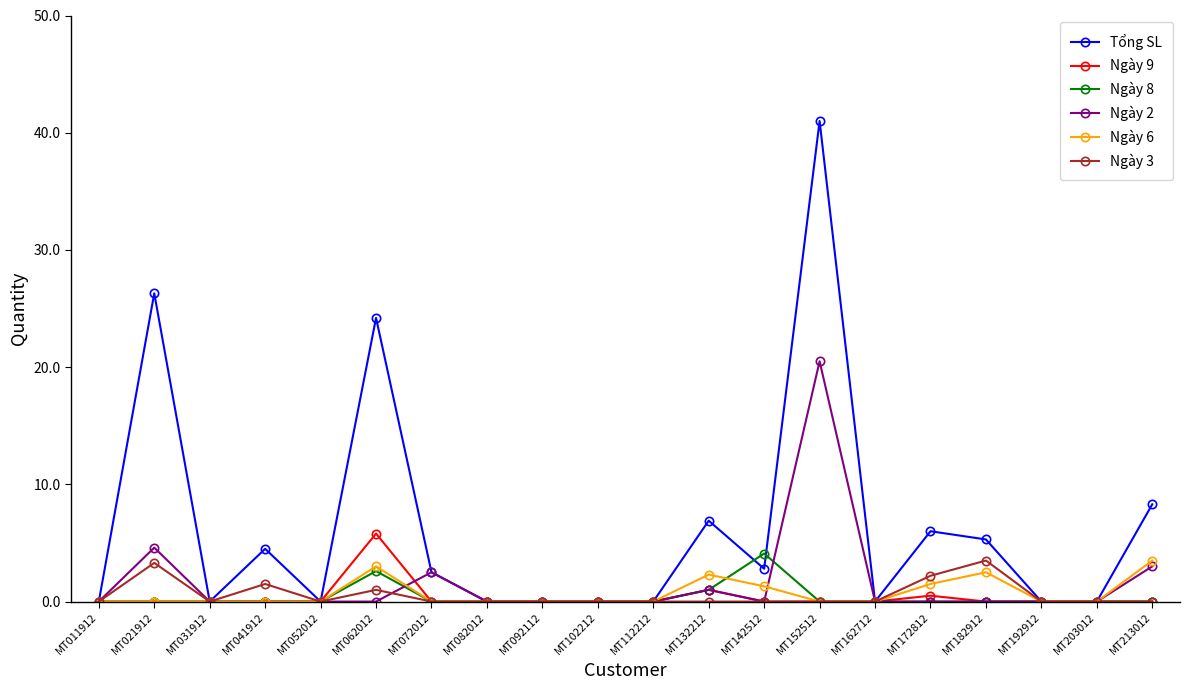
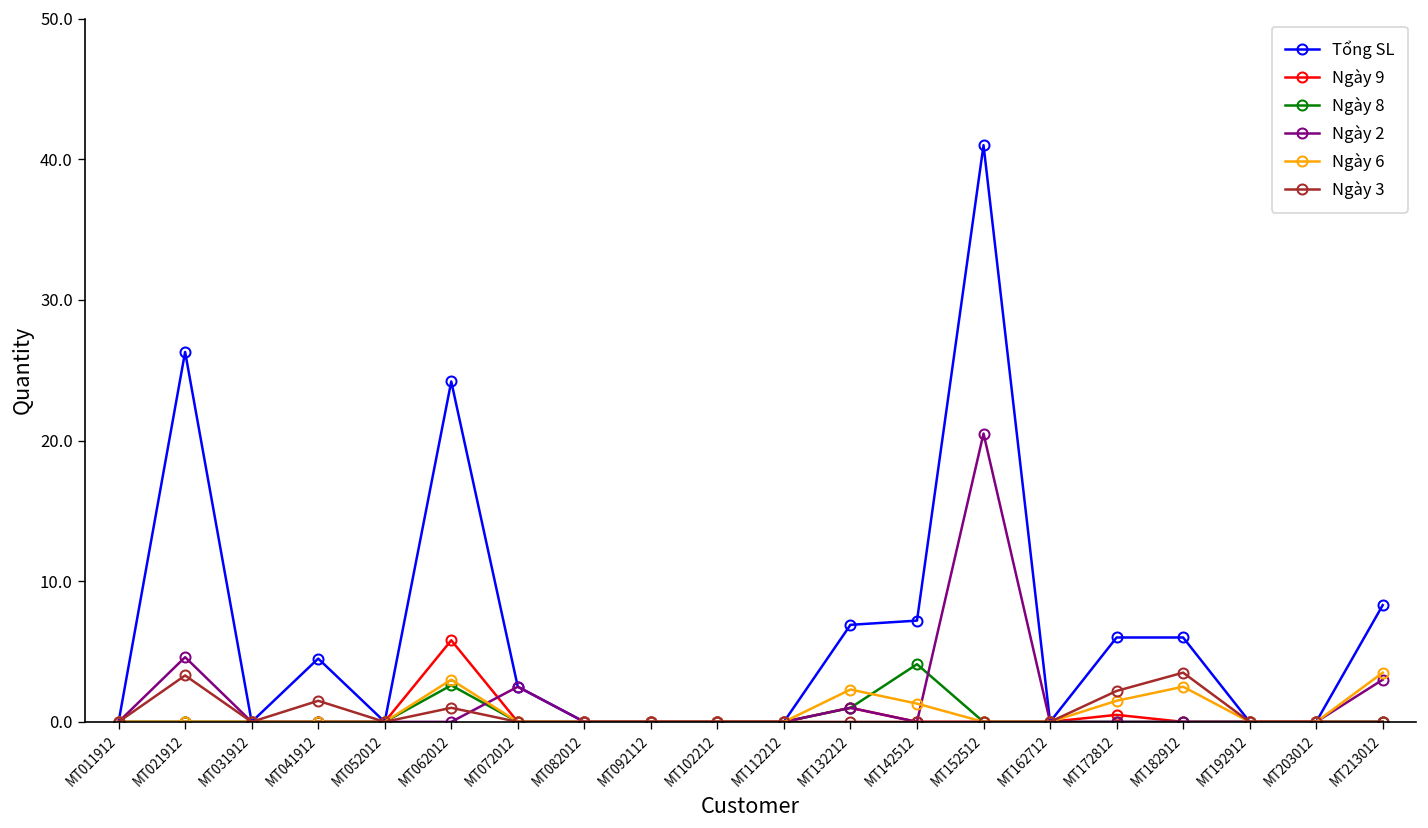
  {
    "Tổng SL": {
      "MT021912": 26.3,
      "MT041912": 4.5,
      "MT062012": 24.2,
      "MT132212": 6.9,
-     "MT142512": 2.8,
+     "MT142512": 7.2,
      "MT152512": 41.0,
      "MT172812": 6.0,
-     "MT182912": 5.3,
+     "MT182912": 6.0,
      "MT213012": 8.3
    },
    "Ngày 9": {
      "MT062012": 5.8,
      "MT172812": 0.5
    },
    "Ngày 8": {
      "MT062012": 2.6,
      "MT142512": 4.1
    },
    "Ngày 2": {
      "MT021912": 4.6,
      "MT062012": 0.0,
      "MT152512": 20.5,
      "MT213012": 3.0
    },
    "Ngày 6": {
      "MT062012": 3.0,
      "MT132212": 2.3,
      "MT142512": 1.3,
      "MT172812": 1.5,
      "MT182912": 2.5,
      "MT213012": 3.5
    },
    "Ngày 3": {
      "MT021912": 3.3,
      "MT041912": 1.5,
      "MT062012": 1.0,
      "MT132212": 0.0,
      "MT172812": 2.2,
      "MT182912": 3.5
    }
  }
